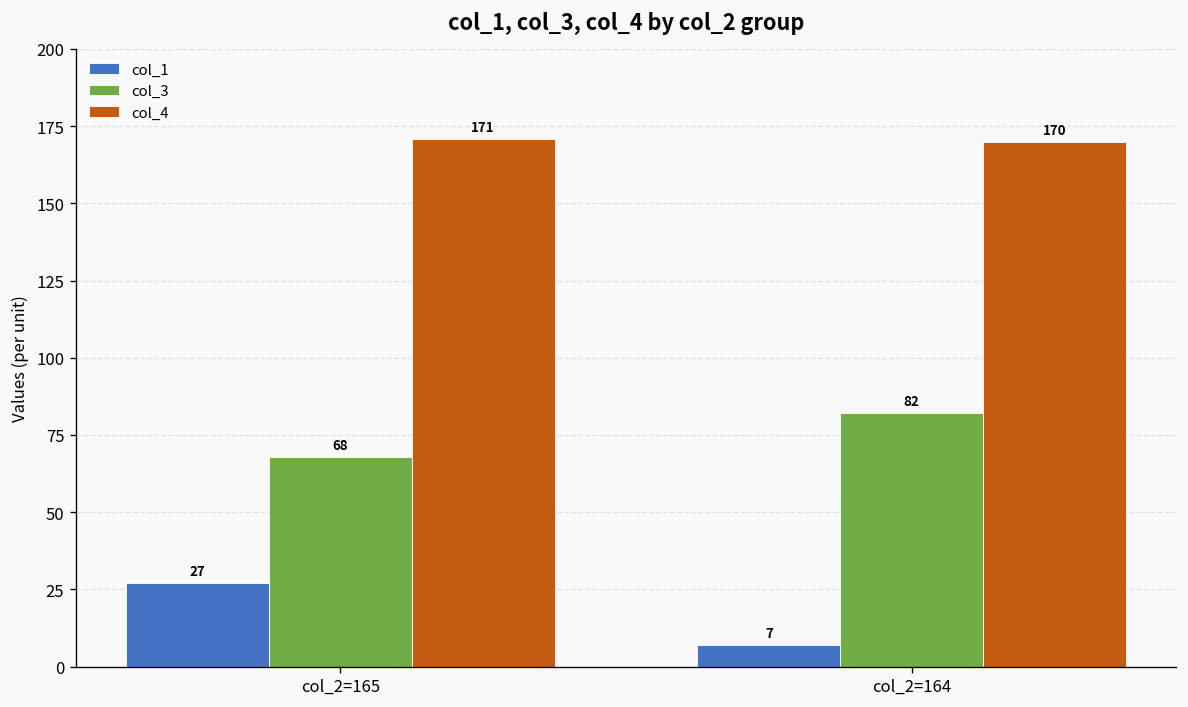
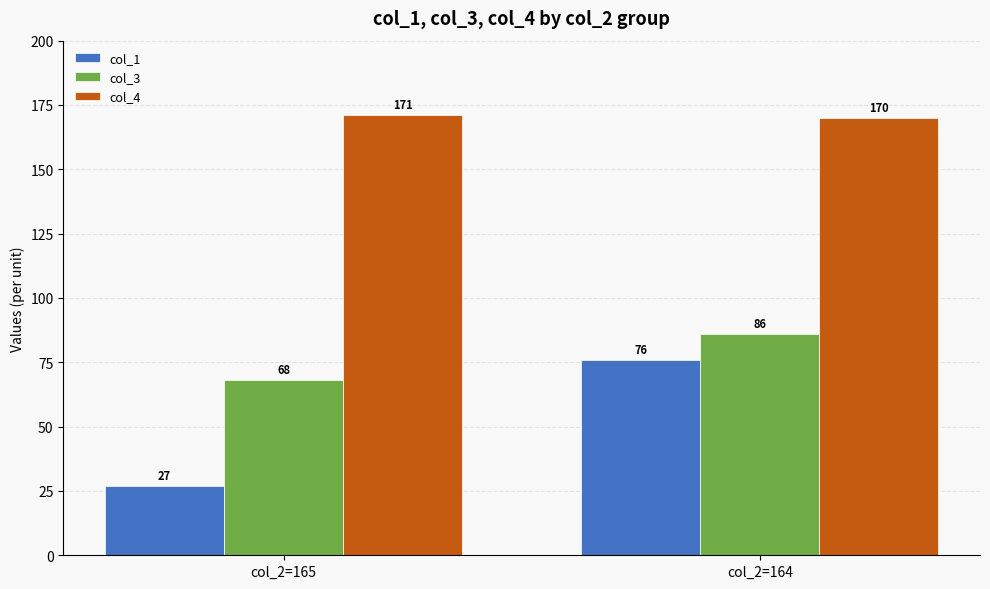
  {
    "col_1": {
      "col_2=165": 27,
-     "col_2=164": 7
+     "col_2=164": 76
    },
    "col_3": {
      "col_2=165": 68,
-     "col_2=164": 82
+     "col_2=164": 86
    },
    "col_4": {
      "col_2=165": 171,
      "col_2=164": 170
    }
  }
